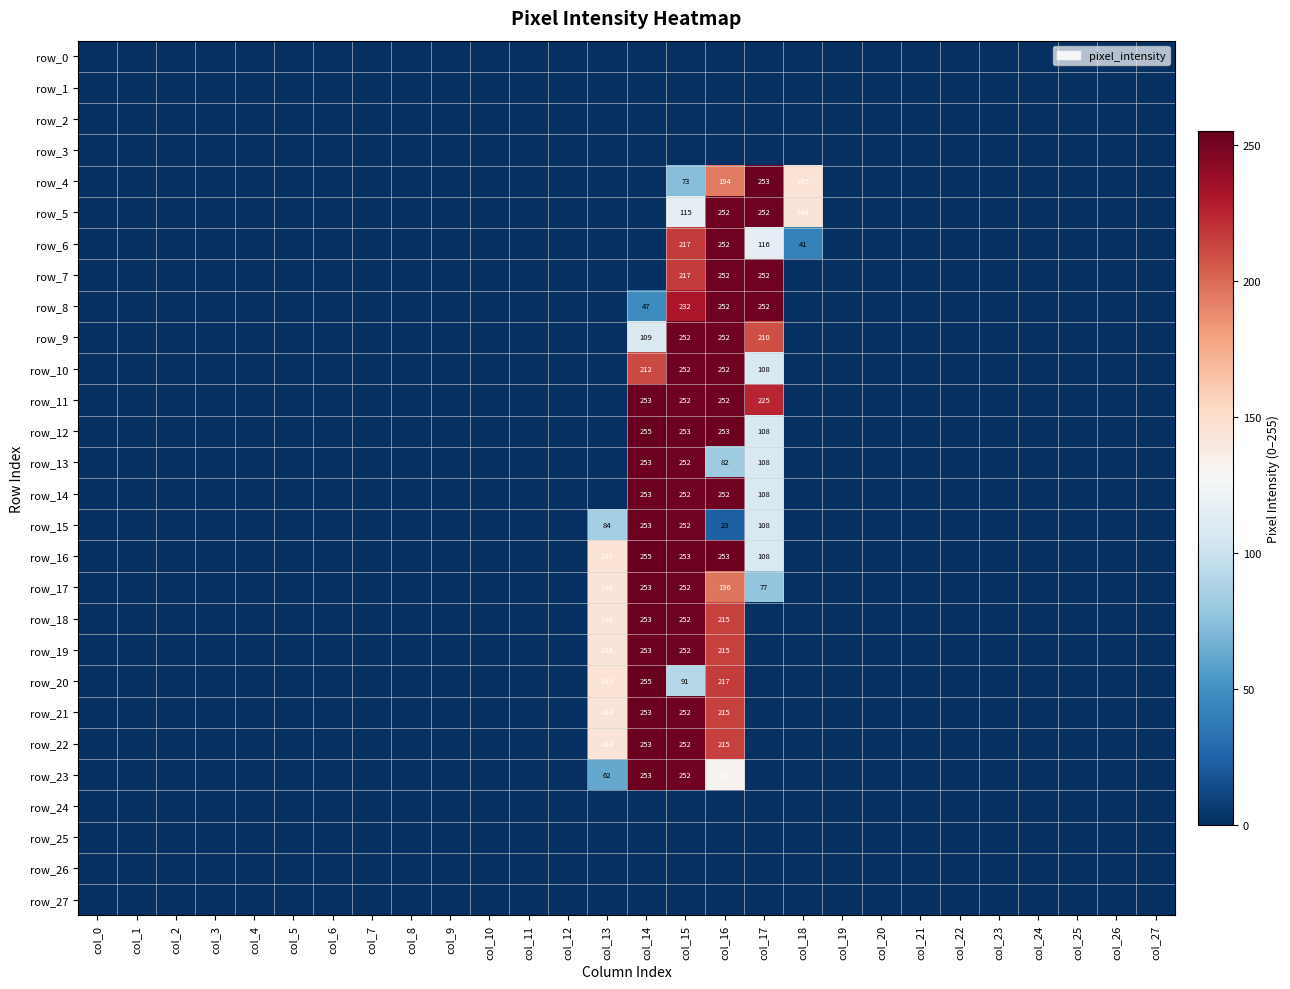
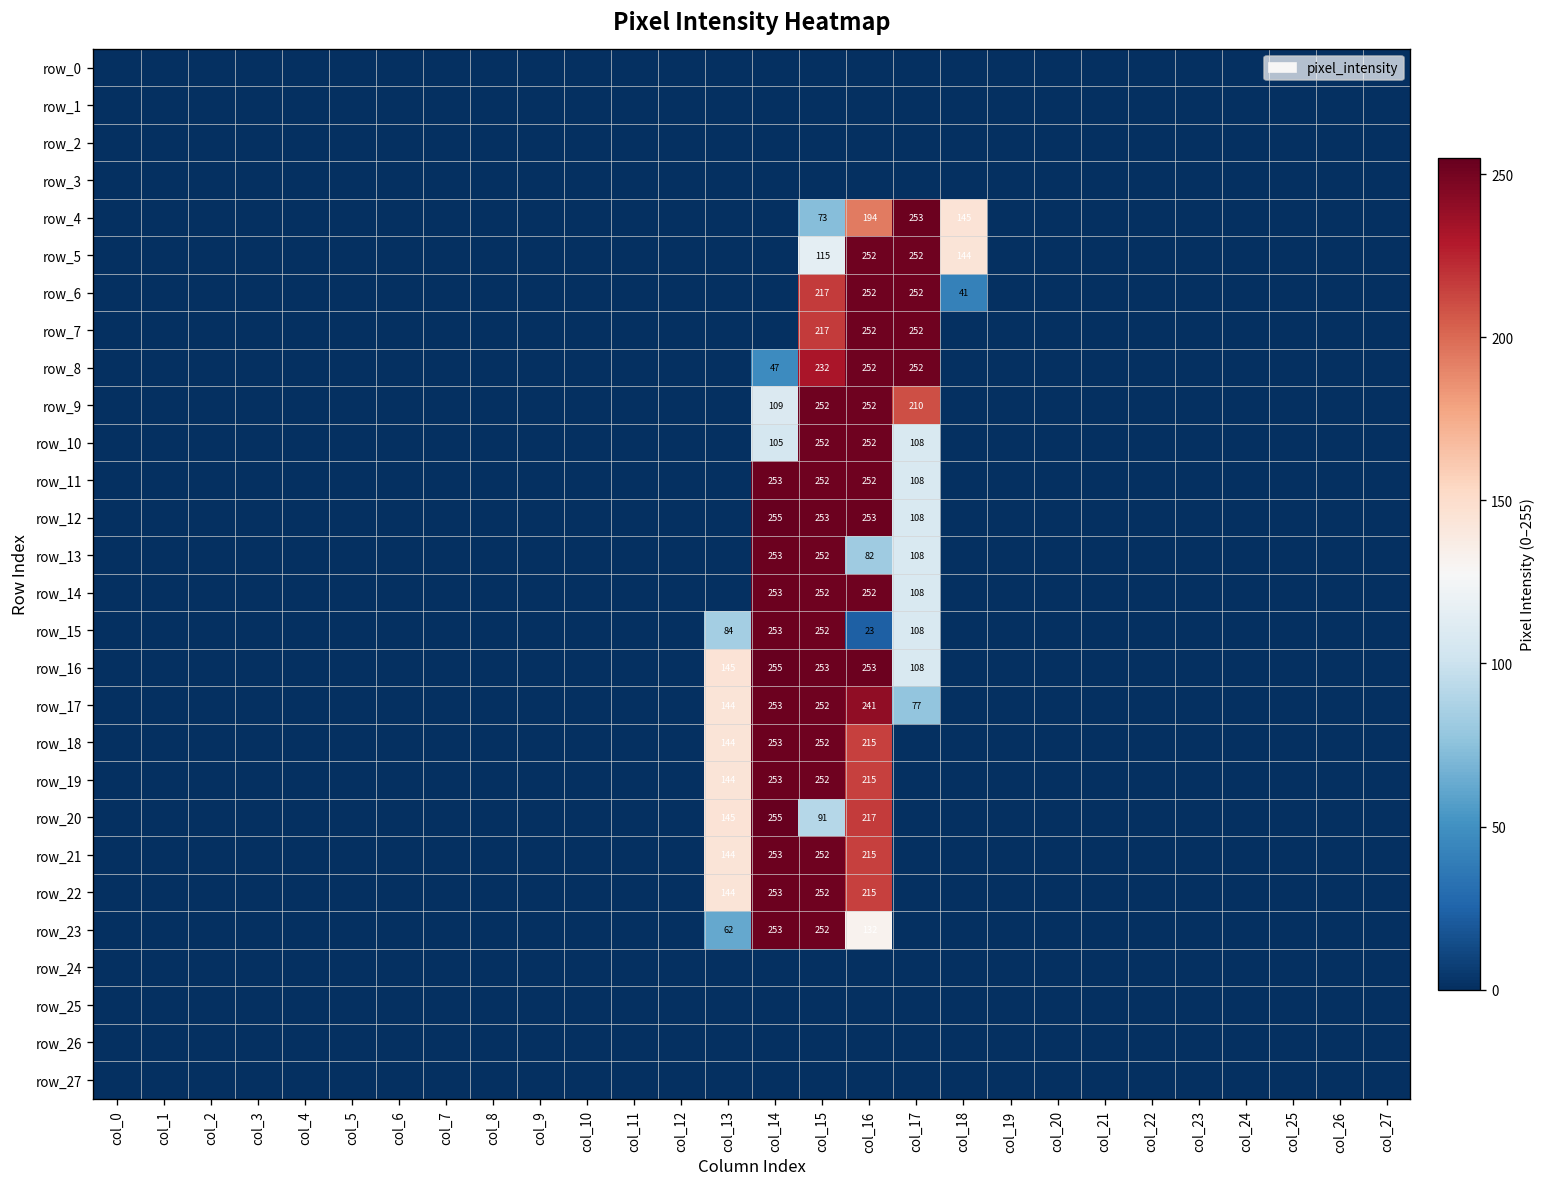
  {
    "row_4": {
      "col_15": 73,
      "col_16": 194,
      "col_17": 253
    },
    "row_5": {
      "col_15": 115,
      "col_16": 252,
      "col_17": 252
    },
    "row_6": {
      "col_15": 217,
      "col_16": 252,
-     "col_17": 116,
+     "col_17": 252,
      "col_18": 41
    },
    "row_7": {
      "col_15": 217,
      "col_16": 252,
      "col_17": 252
    },
    "row_8": {
      "col_14": 47,
      "col_15": 232,
      "col_16": 252,
      "col_17": 252
    },
    "row_9": {
      "col_14": 109,
      "col_15": 252,
      "col_16": 252,
      "col_17": 210
    },
    "row_10": {
-     "col_14": 212,
+     "col_14": 105,
      "col_15": 252,
      "col_16": 252,
      "col_17": 108
    },
    "row_11": {
      "col_14": 253,
      "col_15": 252,
      "col_16": 252,
-     "col_17": 225
+     "col_17": 108
    },
    "row_12": {
      "col_14": 255,
      "col_15": 253,
      "col_16": 253,
      "col_17": 108
    },
    "row_13": {
      "col_14": 253,
      "col_15": 252,
      "col_16": 82,
      "col_17": 108
    },
    "row_14": {
      "col_14": 253,
      "col_15": 252,
      "col_16": 252,
      "col_17": 108
    },
    "row_15": {
      "col_13": 84,
      "col_14": 253,
      "col_15": 252,
      "col_16": 23,
      "col_17": 108
    },
    "row_16": {
      "col_14": 255,
      "col_15": 253,
      "col_16": 253,
      "col_17": 108
    },
    "row_17": {
      "col_14": 253,
      "col_15": 252,
-     "col_16": 196,
+     "col_16": 241,
      "col_17": 77
    },
    "row_18": {
      "col_14": 253,
      "col_15": 252,
      "col_16": 215
    },
    "row_19": {
      "col_14": 253,
      "col_15": 252,
      "col_16": 215
    },
    "row_20": {
      "col_14": 255,
      "col_15": 91,
      "col_16": 217
    },
    "row_21": {
      "col_14": 253,
      "col_15": 252,
      "col_16": 215
    },
    "row_22": {
      "col_14": 253,
      "col_15": 252,
      "col_16": 215
    },
    "row_23": {
      "col_13": 62,
      "col_14": 253,
      "col_15": 252
    }
  }
